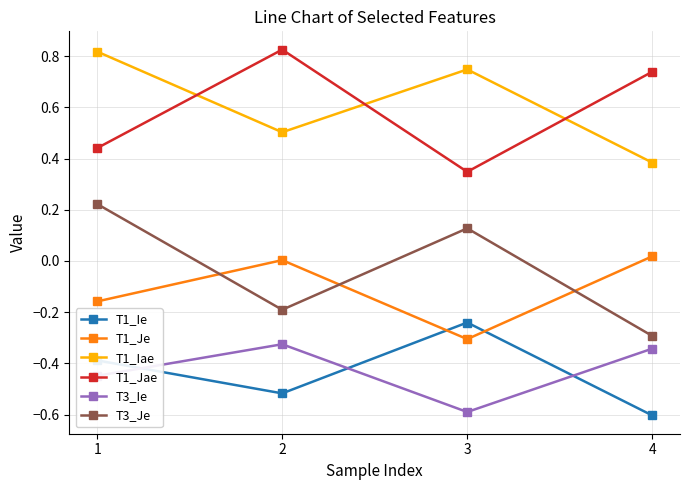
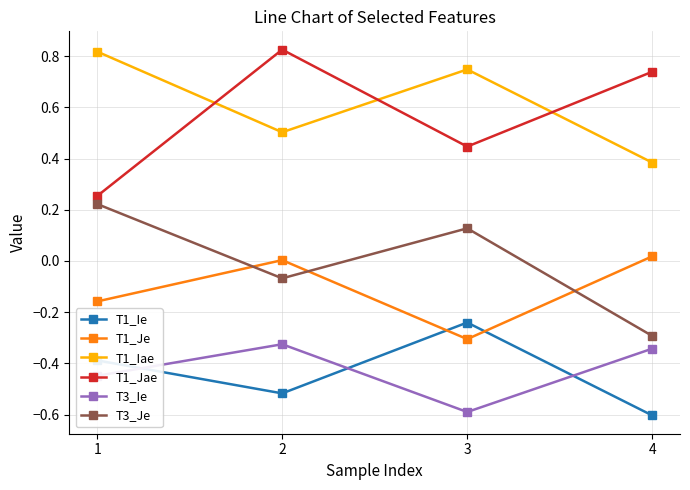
  {
    "T1_Ie": {
      "2": -0.52,
      "3": -0.24,
      "4": -0.60
    },
    "T1_Jae": {
-     "1": 0.44,
+     "1": 0.25,
      "2": 0.83,
-     "3": 0.35,
+     "3": 0.45,
      "4": 0.74
    },
    "T3_Ie": {
      "2": -0.33,
      "3": -0.59,
      "4": -0.34
    },
    "T3_Je": {
      "1": 0.22,
-     "2": -0.19,
+     "2": -0.07,
      "3": 0.13,
      "4": -0.29
    }
  }
